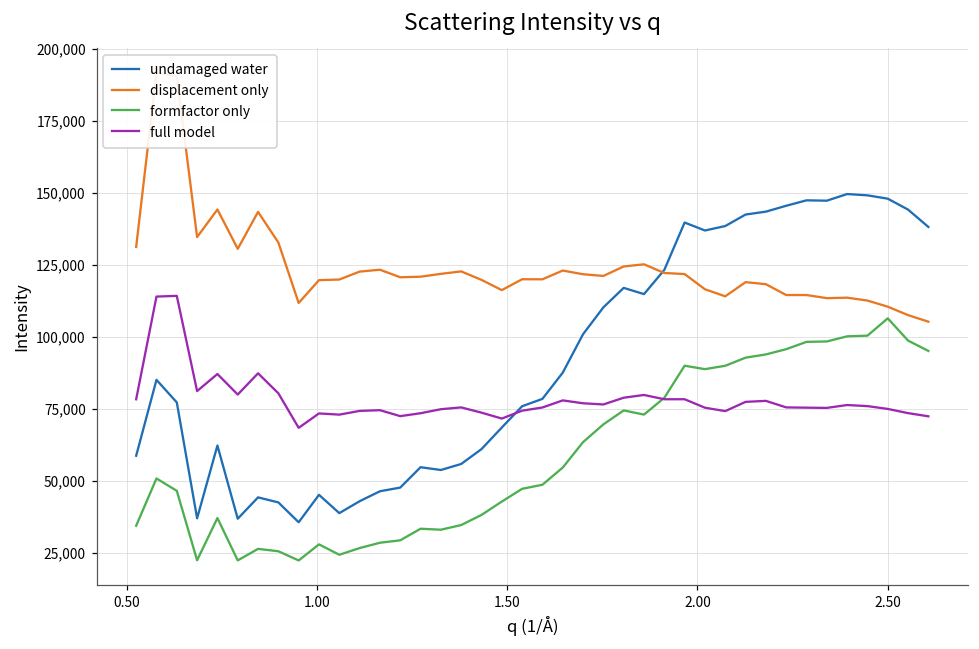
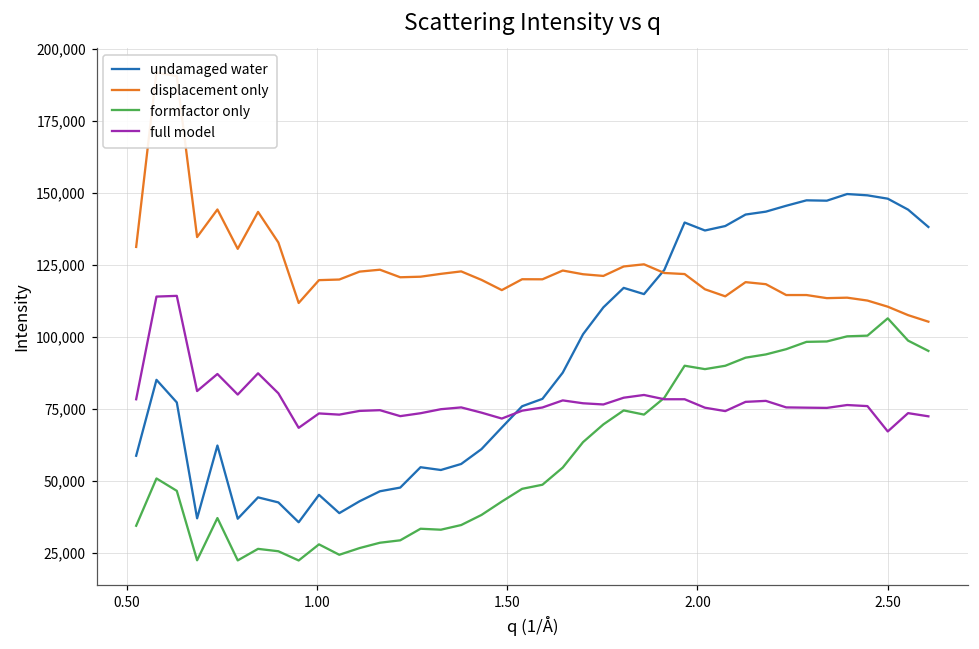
  {
    "undamaged water": {
      "2.50": "148,000"
    },
    "displacement only": {
      "2.50": "110,000"
    },
    "formfactor only": {
      "2.50": "106,000"
    },
    "full model": {
-     "2.50": "75,000"
+     "2.50": "67,000"
    }
  }
